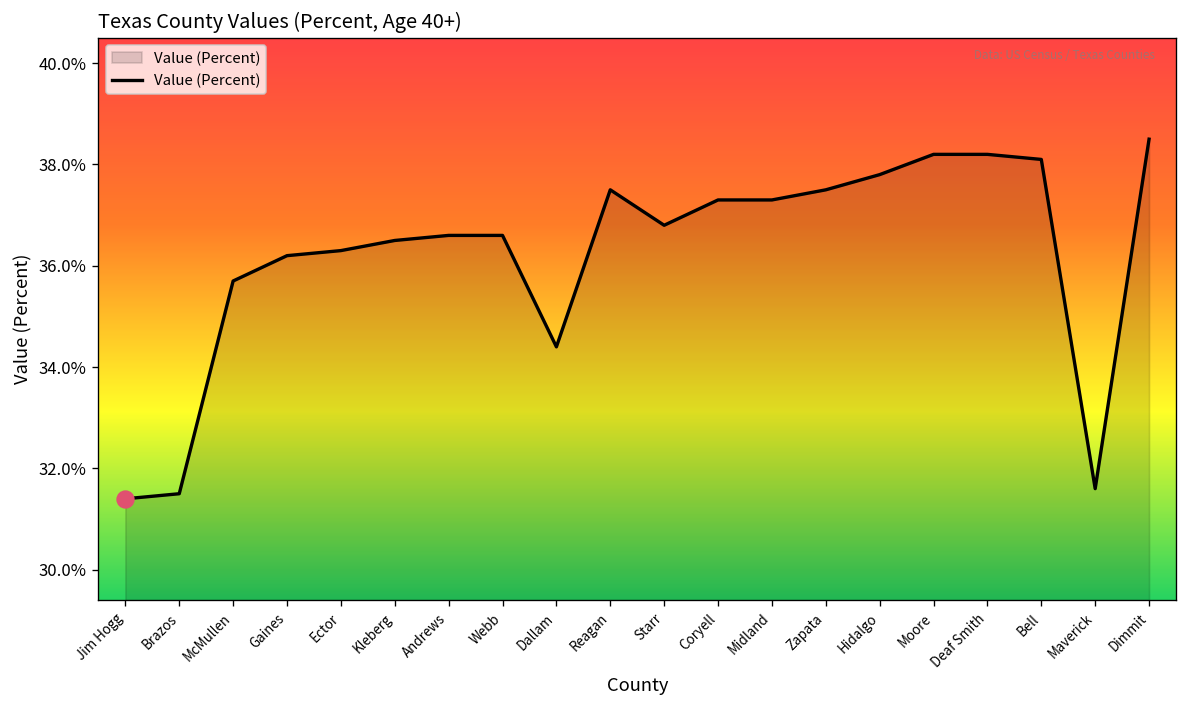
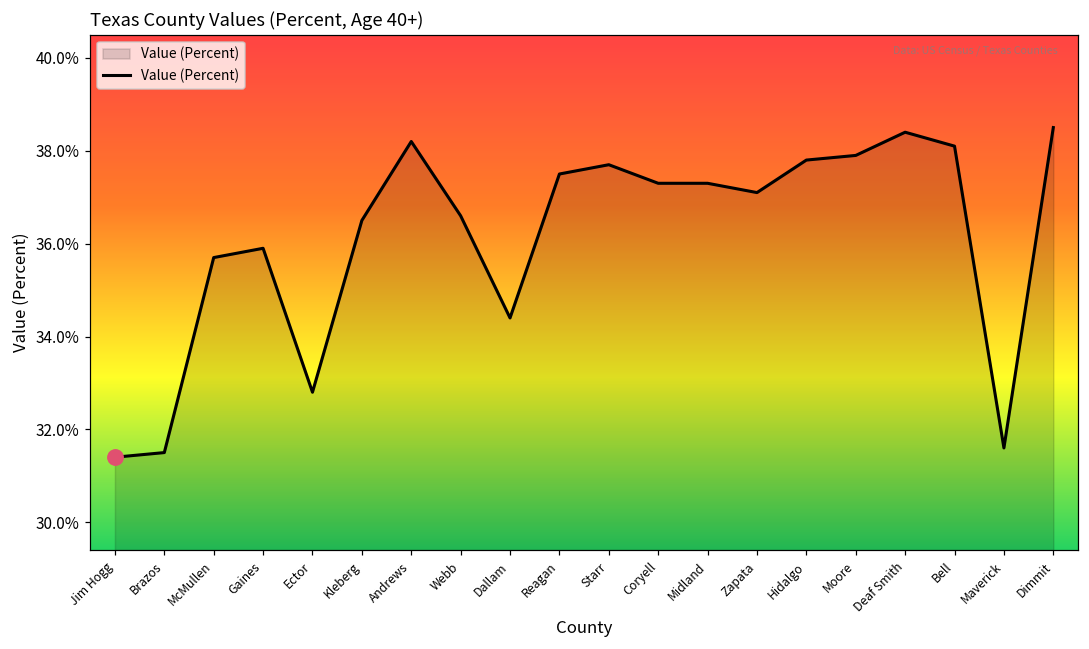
  {
    "Value (Percent)": {
      "Brazos": "31.5%",
      "McMullen": "35.7%",
-     "Gaines": "36.2%",
-     "Ector": "36.3%",
+     "Gaines": "35.9%",
+     "Ector": "32.8%",
      "Kleberg": "36.5%",
-     "Andrews": "36.6%",
+     "Andrews": "38.2%",
      "Webb": "36.6%",
      "Dallam": "34.4%",
      "Reagan": "37.5%",
-     "Starr": "36.8%",
+     "Starr": "37.7%",
      "Coryell": "37.3%",
      "Midland": "37.3%",
-     "Zapata": "37.5%",
+     "Zapata": "37.1%",
      "Hidalgo": "37.8%",
-     "Moore": "38.2%",
-     "Deaf Smith": "38.2%",
+     "Moore": "37.9%",
+     "Deaf Smith": "38.4%",
      "Bell": "38.1%",
      "Maverick": "31.6%",
      "Dimmit": "38.5%"
    }
  }
